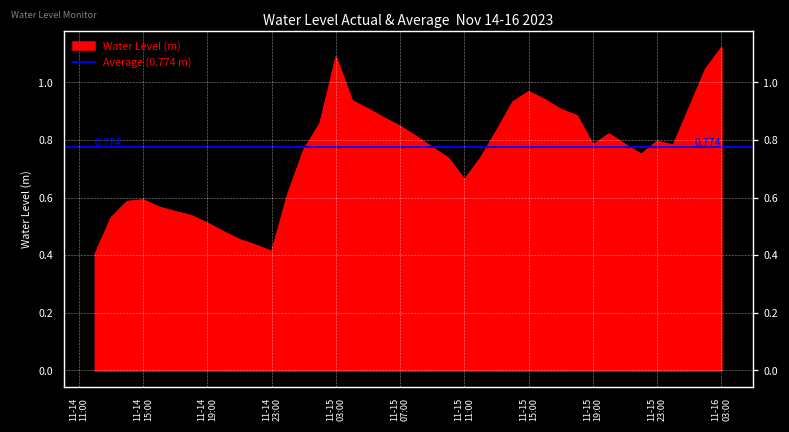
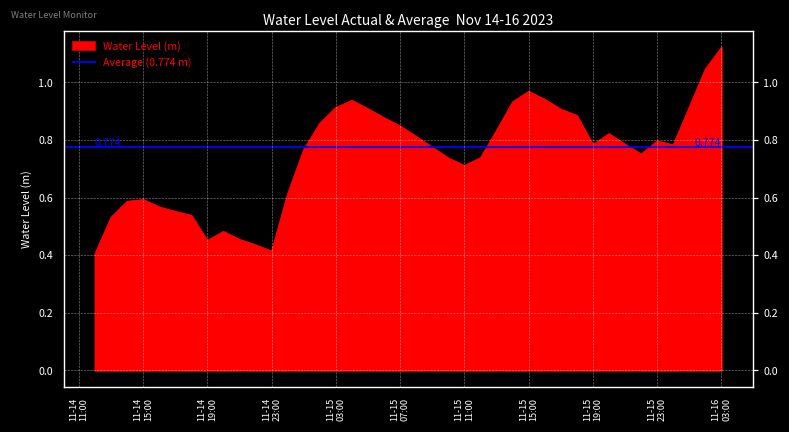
  {
    "11-14 15:00": 0.59,
-   "11-14 19:00": 0.51,
+   "11-14 19:00": 0.45,
    "11-14 23:00": 0.41,
-   "11-15 03:00": 1.09,
+   "11-15 03:00": 0.91,
    "11-15 07:00": 0.85,
-   "11-15 11:00": 0.66,
+   "11-15 11:00": 0.71,
    "11-15 15:00": 0.97,
    "11-15 19:00": 0.78,
    "11-15 23:00": 0.80,
    "11-16 03:00": 1.12
  }
